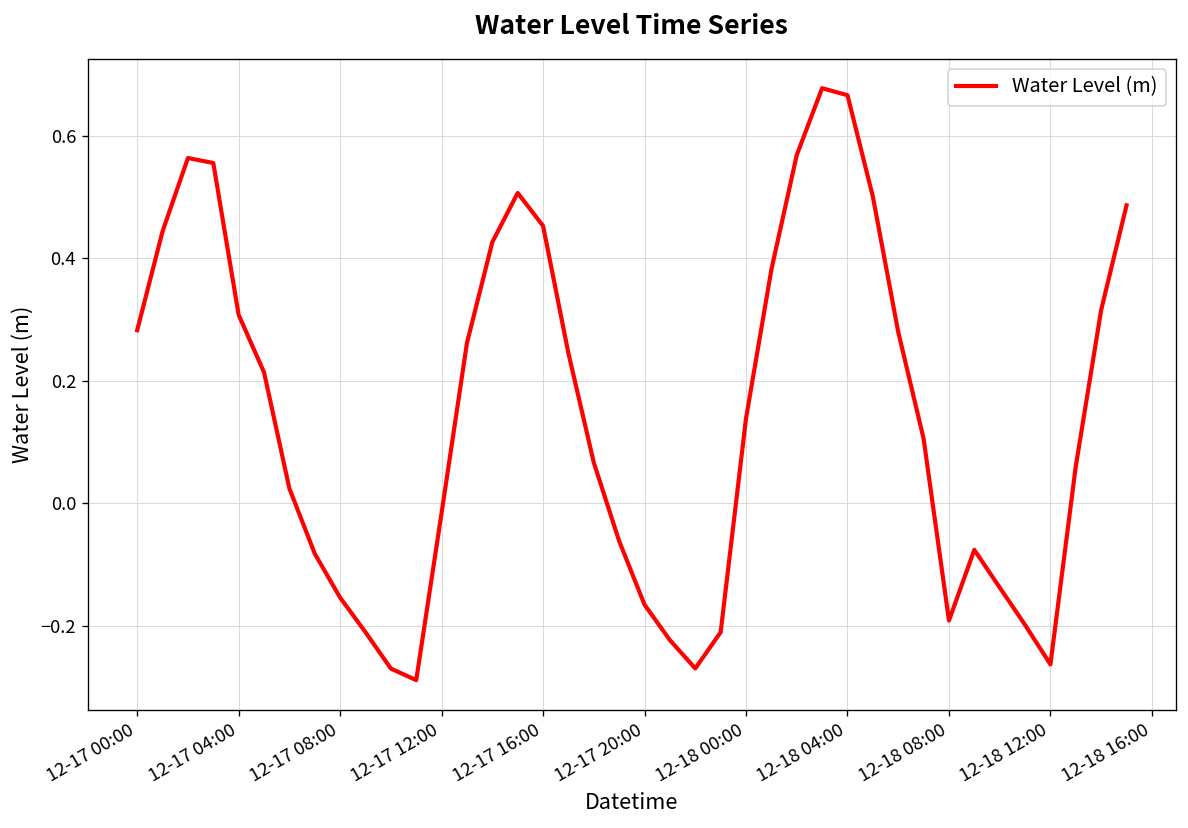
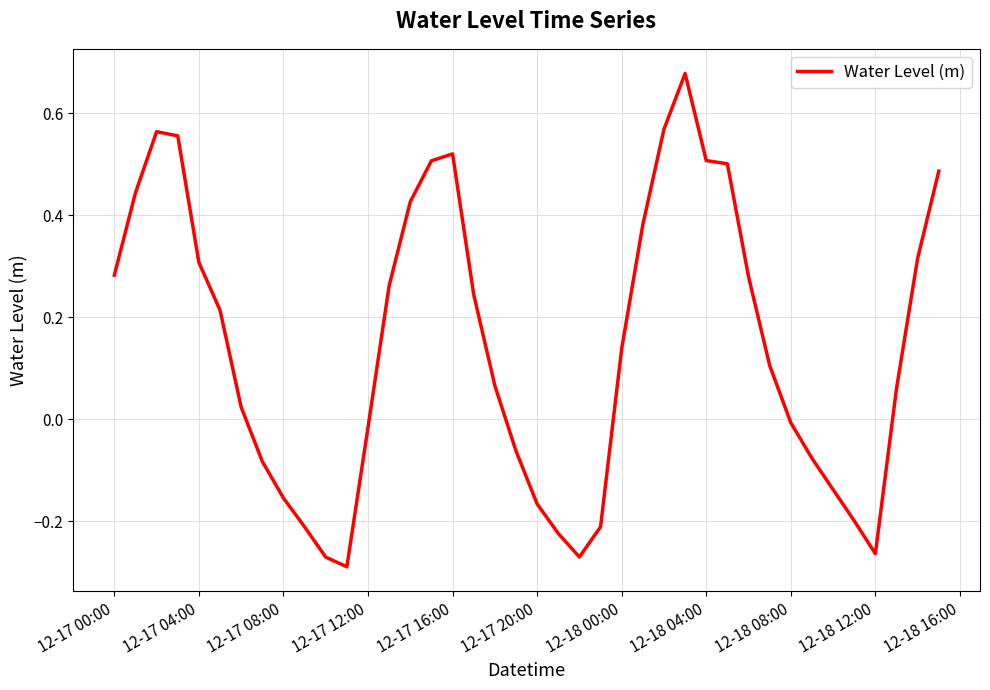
  {
    "12-17 00:00": 0.28,
    "12-17 04:00": 0.31,
    "12-17 08:00": -0.15,
    "12-17 12:00": -0.02,
-   "12-17 16:00": 0.45,
+   "12-17 16:00": 0.52,
    "12-17 20:00": -0.17,
    "12-18 00:00": 0.14,
-   "12-18 04:00": 0.67,
-   "12-18 08:00": -0.19,
+   "12-18 04:00": 0.51,
+   "12-18 08:00": -0.01,
    "12-18 12:00": -0.26
  }
